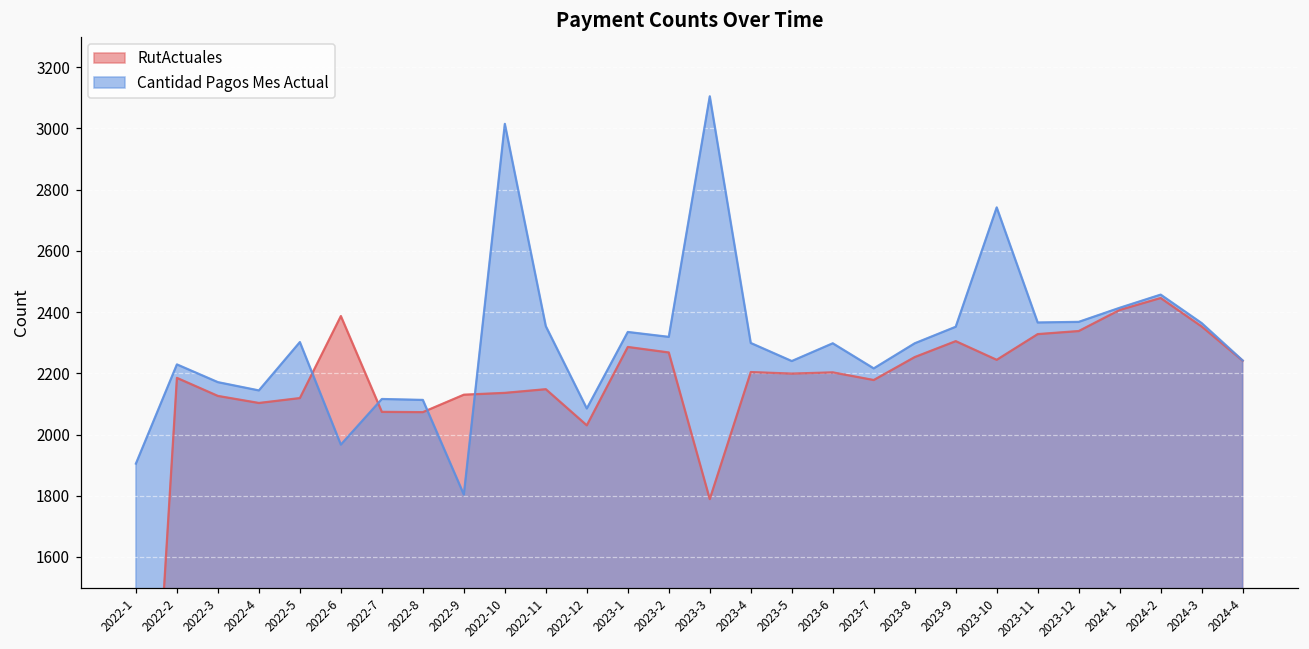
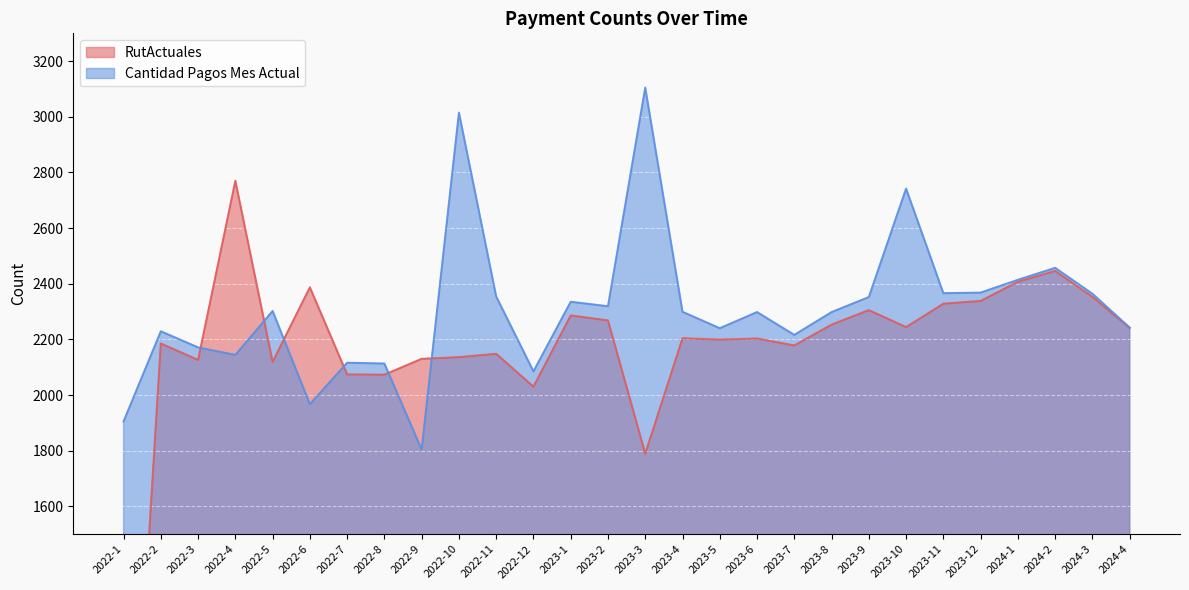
  {
    "RutActuales": {
      "2022-2": 2190,
      "2022-3": 2130,
-     "2022-4": 2100,
+     "2022-4": 2770,
      "2022-5": 2120,
      "2022-6": 2390,
      "2022-7": 2070,
      "2022-8": 2070,
      "2022-9": 2130,
      "2022-10": 2140,
      "2022-11": 2150,
      "2022-12": 2030,
      "2023-1": 2290,
      "2023-2": 2270,
      "2023-3": 1790,
      "2023-4": 2200,
      "2023-5": 2200,
      "2023-6": 2200,
      "2023-7": 2180,
      "2023-8": 2250,
      "2023-9": 2310,
      "2023-10": 2240,
      "2023-11": 2330,
      "2023-12": 2340,
      "2024-2": 2450,
      "2024-3": 2350
    },
    "Cantidad Pagos Mes Actual": {
      "2022-1": 1910,
      "2022-2": 2230,
      "2022-3": 2170,
      "2022-4": 2140,
      "2022-5": 2300,
      "2022-6": 1970,
      "2022-7": 2120,
      "2022-8": 2110,
      "2022-9": 1800,
      "2022-10": 3020,
      "2022-11": 2350,
      "2022-12": 2090,
      "2023-1": 2340,
      "2023-2": 2320,
      "2023-3": 3110,
      "2023-4": 2300,
      "2023-5": 2240,
      "2023-6": 2300,
      "2023-7": 2220,
      "2023-8": 2300,
      "2023-9": 2350,
      "2023-10": 2740,
      "2023-11": 2370,
      "2023-12": 2370,
      "2024-2": 2460,
      "2024-3": 2360
    }
  }
